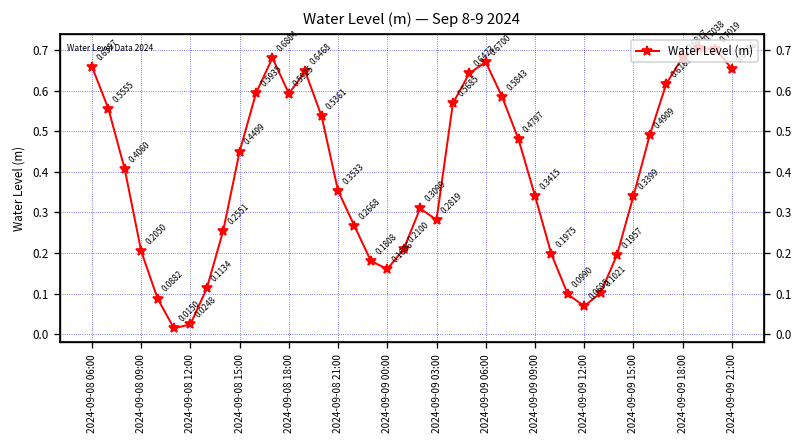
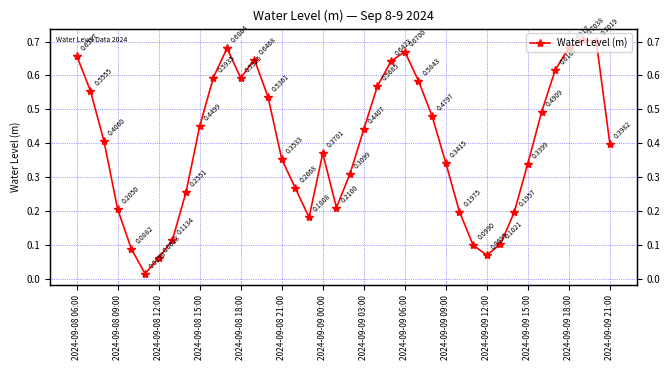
  {
    "2024-09-08 09:00": 0.2050,
-   "2024-09-08 12:00": 0.0248,
+   "2024-09-08 12:00": 0.0613,
    "2024-09-08 15:00": 0.4499,
    "2024-09-08 21:00": 0.3533,
-   "2024-09-09 00:00": 0.1606,
-   "2024-09-09 03:00": 0.2819,
+   "2024-09-09 00:00": 0.3701,
+   "2024-09-09 03:00": 0.4407,
    "2024-09-09 09:00": 0.3415,
    "2024-09-09 15:00": 0.3399,
-   "2024-09-09 21:00": 0.65
+   "2024-09-09 21:00": 0.40
  }
